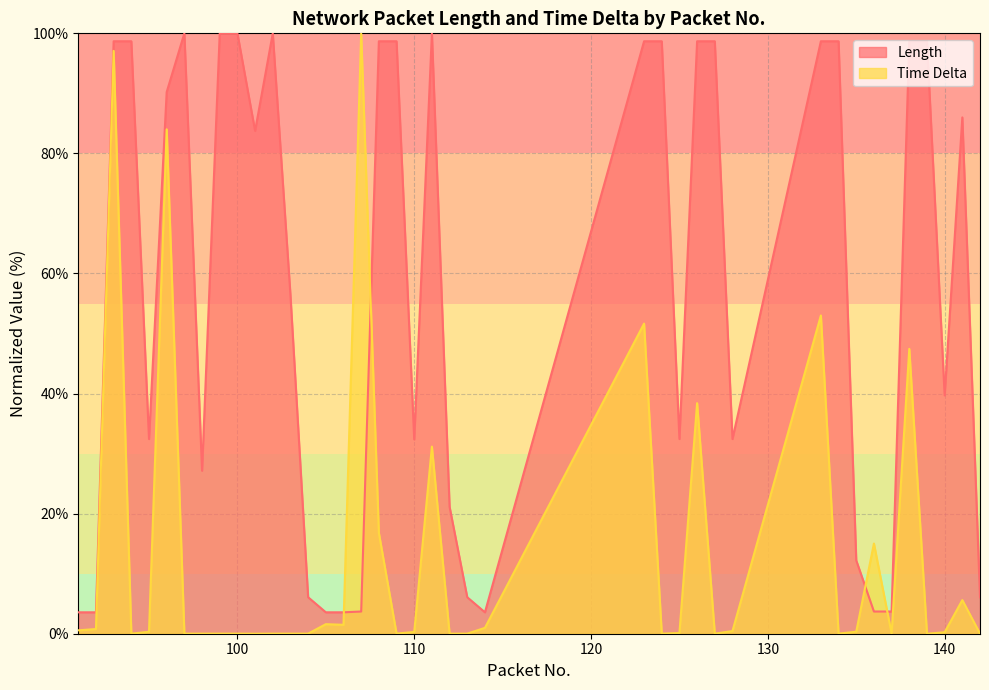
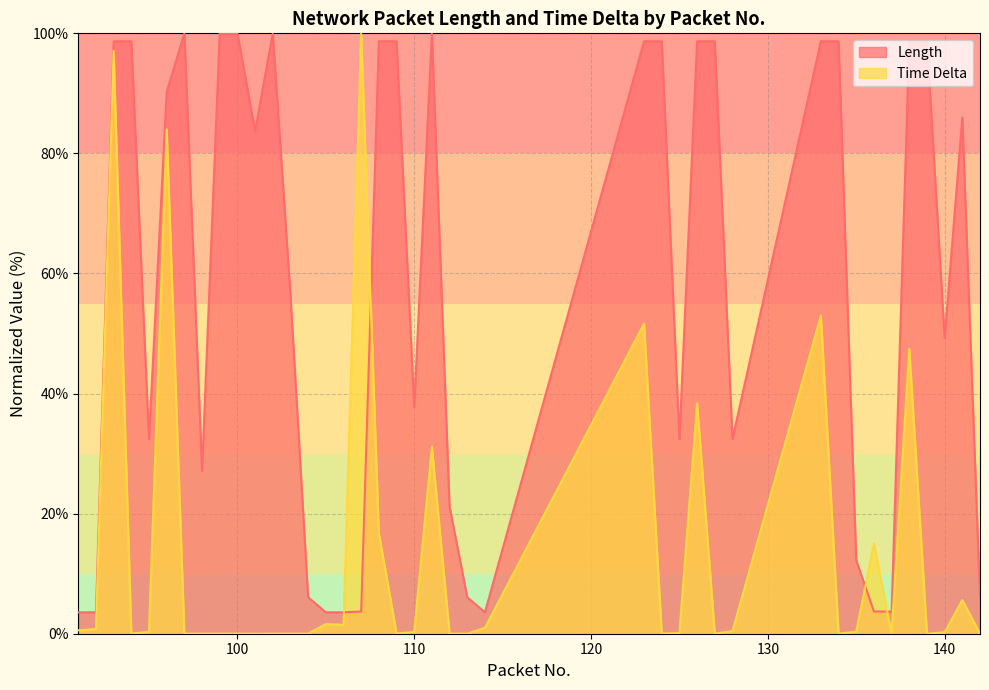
  {
    "Length": {
      "100": "100%",
-     "110": "32%",
-     "140": "40%"
+     "110": "38%",
+     "140": "49%"
    },
    "Time Delta": {
      "100": "0%",
      "110": "0%",
      "140": "0%"
    }
  }
